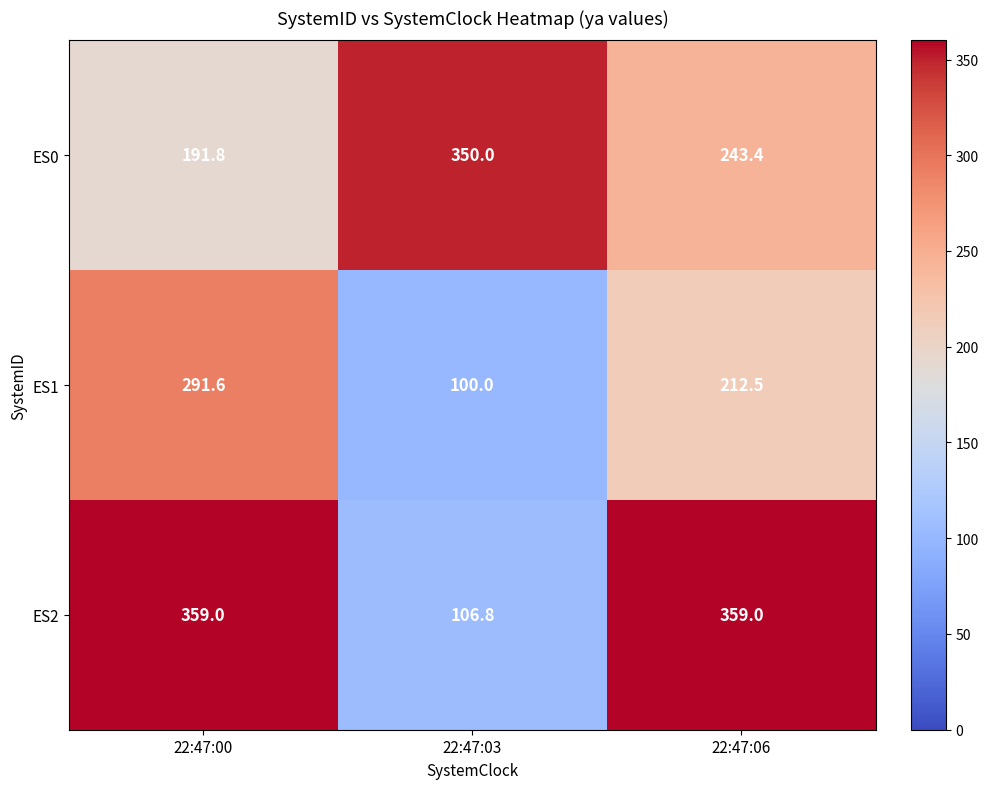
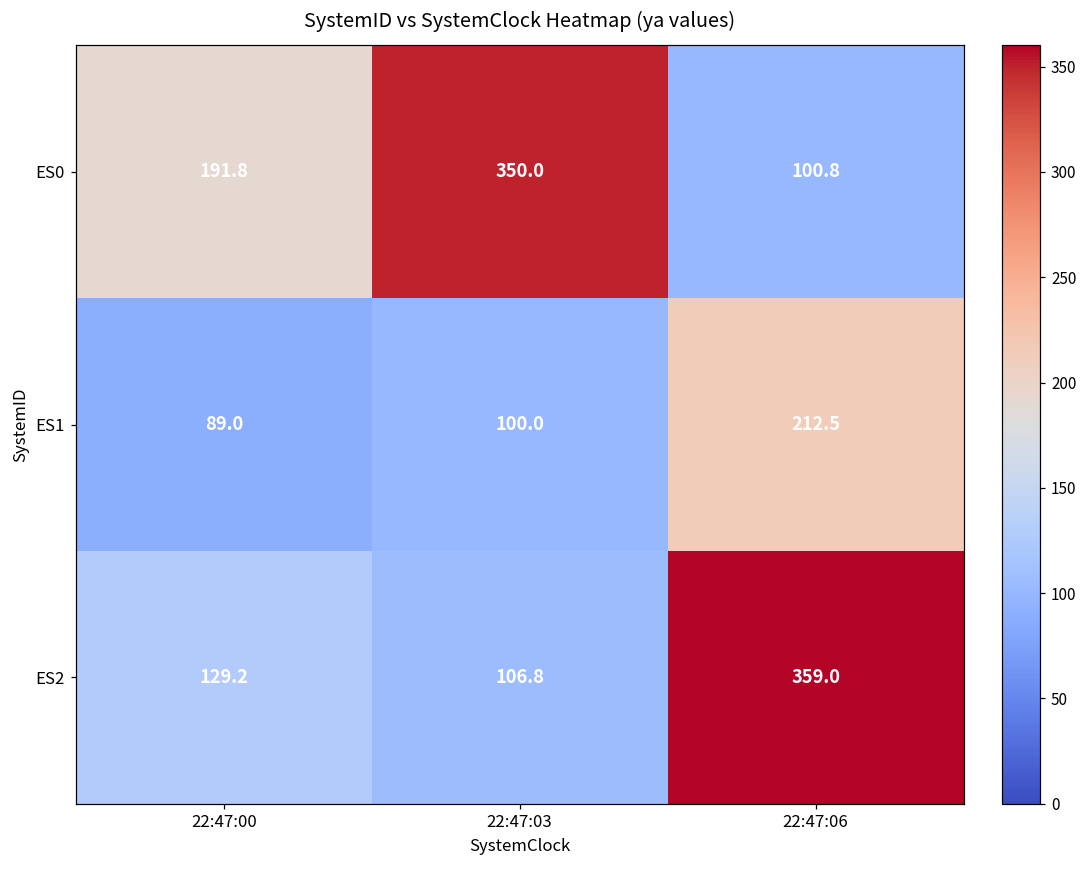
  {
    "ES0": {
      "22:47:03": 350.0,
-     "22:47:06": 243.4
+     "22:47:06": 100.8
    },
    "ES1": {
-     "22:47:00": 291.6,
+     "22:47:00": 89.0,
      "22:47:03": 100.0,
      "22:47:06": 212.5
    },
    "ES2": {
-     "22:47:00": 359.0,
+     "22:47:00": 129.2,
      "22:47:03": 106.8,
      "22:47:06": 359.0
    }
  }
